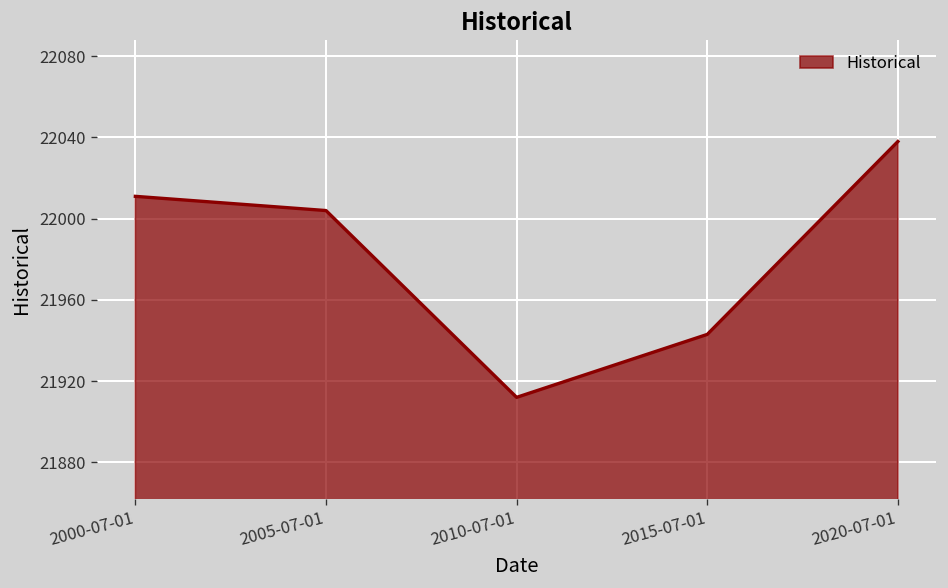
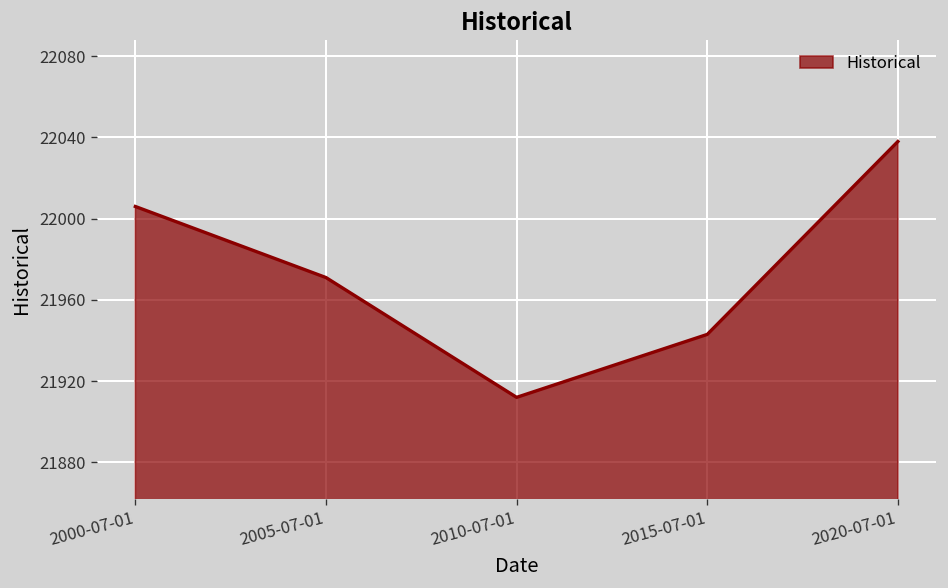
  {
-   "2000-07-01": 22011,
-   "2005-07-01": 22004,
+   "2000-07-01": 22006,
+   "2005-07-01": 21971,
    "2010-07-01": 21912,
    "2015-07-01": 21943,
    "2020-07-01": 22038
  }
